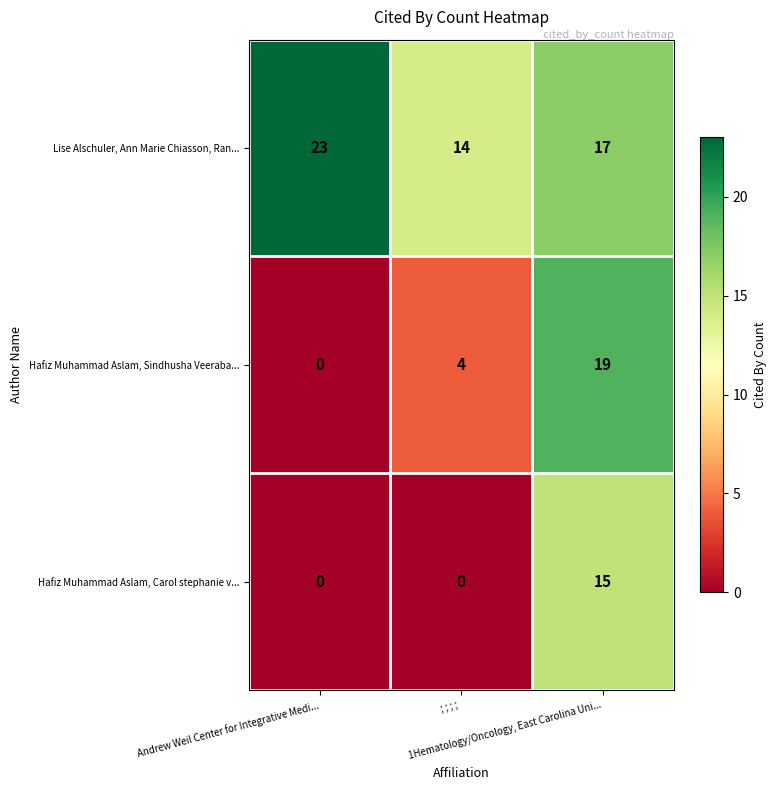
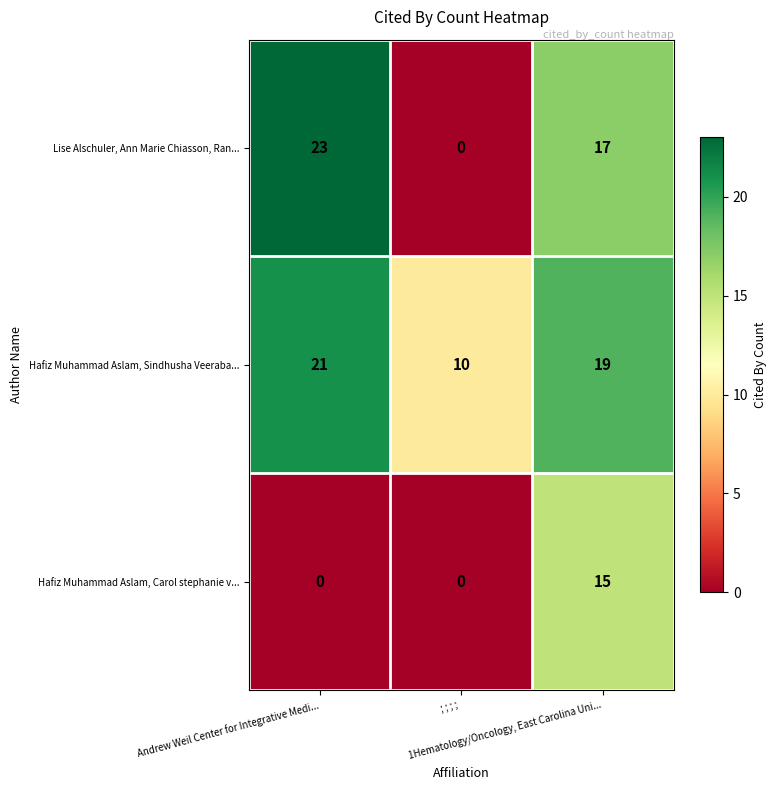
  {
    "Lise Alschuler, Ann Marie Chiasson, Ran...": {
      "Andrew Weil Center for Integrative Medi...": 23,
-     "; ; ; ;": 14,
+     "; ; ; ;": 0,
      "1Hematology/Oncology, East Carolina Uni...": 17
    },
    "Hafiz Muhammad Aslam, Sindhusha Veeraba...": {
-     "Andrew Weil Center for Integrative Medi...": 0,
-     "; ; ; ;": 4,
+     "Andrew Weil Center for Integrative Medi...": 21,
+     "; ; ; ;": 10,
      "1Hematology/Oncology, East Carolina Uni...": 19
    },
    "Hafiz Muhammad Aslam, Carol stephanie v...": {
      "Andrew Weil Center for Integrative Medi...": 0,
      "; ; ; ;": 0,
      "1Hematology/Oncology, East Carolina Uni...": 15
    }
  }
